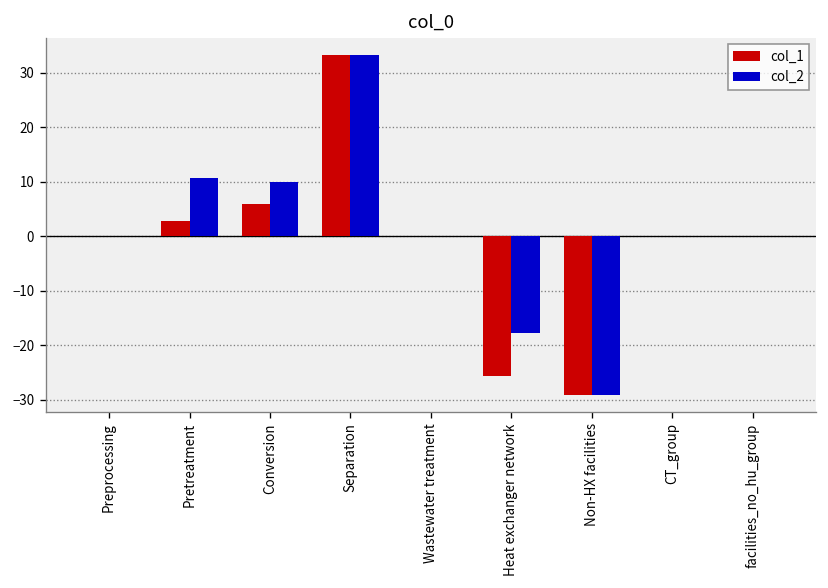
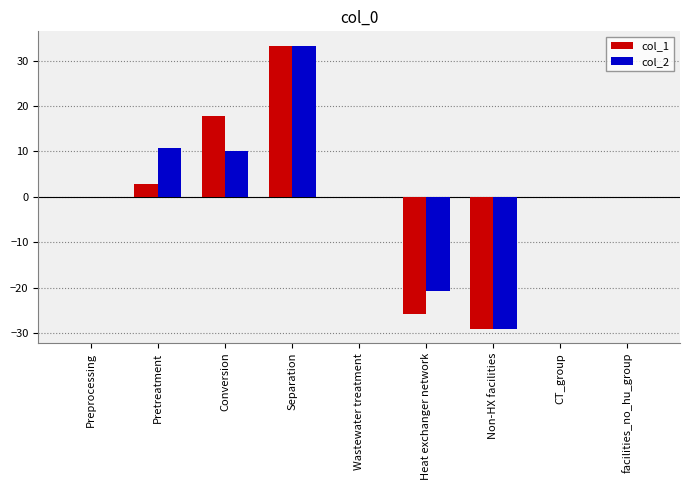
  {
    "col_1": {
      "Preprocessing": 0,
      "Pretreatment": 3,
-     "Conversion": 6,
+     "Conversion": 18,
      "Separation": 33,
      "Wastewater treatment": 0,
      "Heat exchanger network": -26,
      "Non-HX facilities": -29,
      "CT_group": 0,
      "facilities_no_hu_group": 0
    },
    "col_2": {
      "Preprocessing": 0,
      "Pretreatment": 11,
      "Conversion": 10,
      "Separation": 33,
      "Wastewater treatment": 0,
-     "Heat exchanger network": -18,
+     "Heat exchanger network": -21,
      "Non-HX facilities": -29,
      "CT_group": 0,
      "facilities_no_hu_group": 0
    }
  }
